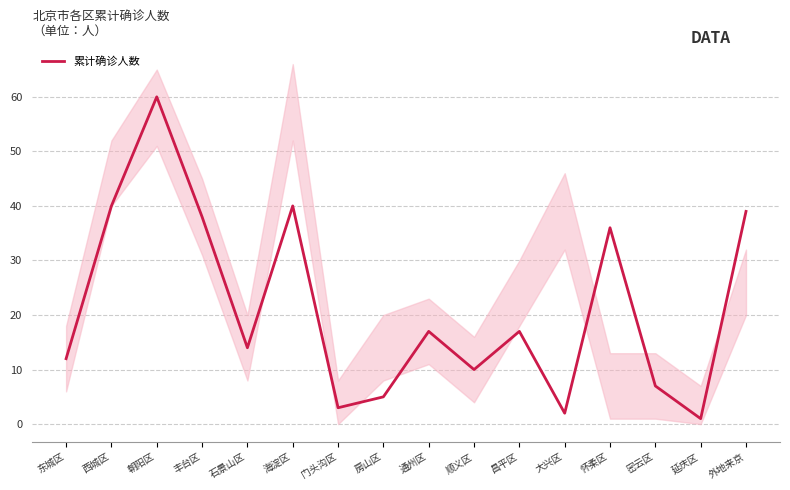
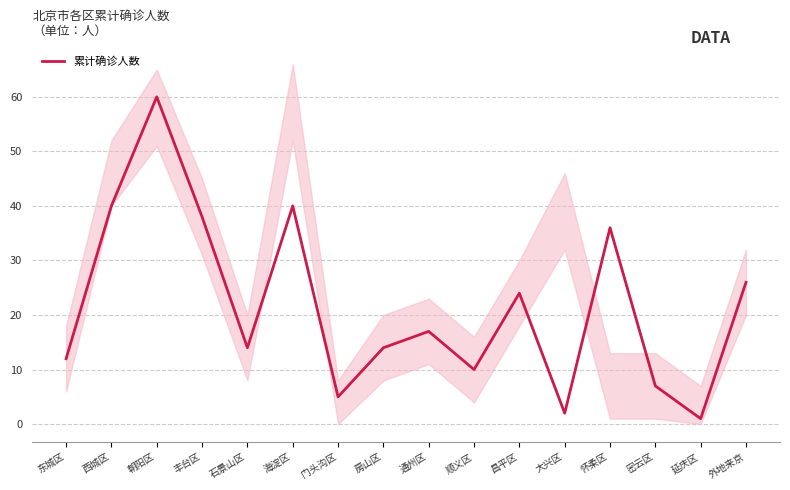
  {
    "累计确诊人数": {
      "东城区": 12,
      "西城区": 40,
      "朝阳区": 60,
      "丰台区": 38,
      "石景山区": 14,
      "海淀区": 40,
-     "门头沟区": 3,
-     "房山区": 5,
+     "门头沟区": 5,
+     "房山区": 14,
      "通州区": 17,
      "顺义区": 10,
-     "昌平区": 17,
+     "昌平区": 24,
      "大兴区": 2,
      "怀柔区": 36,
      "密云区": 7,
      "延庆区": 1,
-     "外地来京": 39
+     "外地来京": 26
    }
  }
